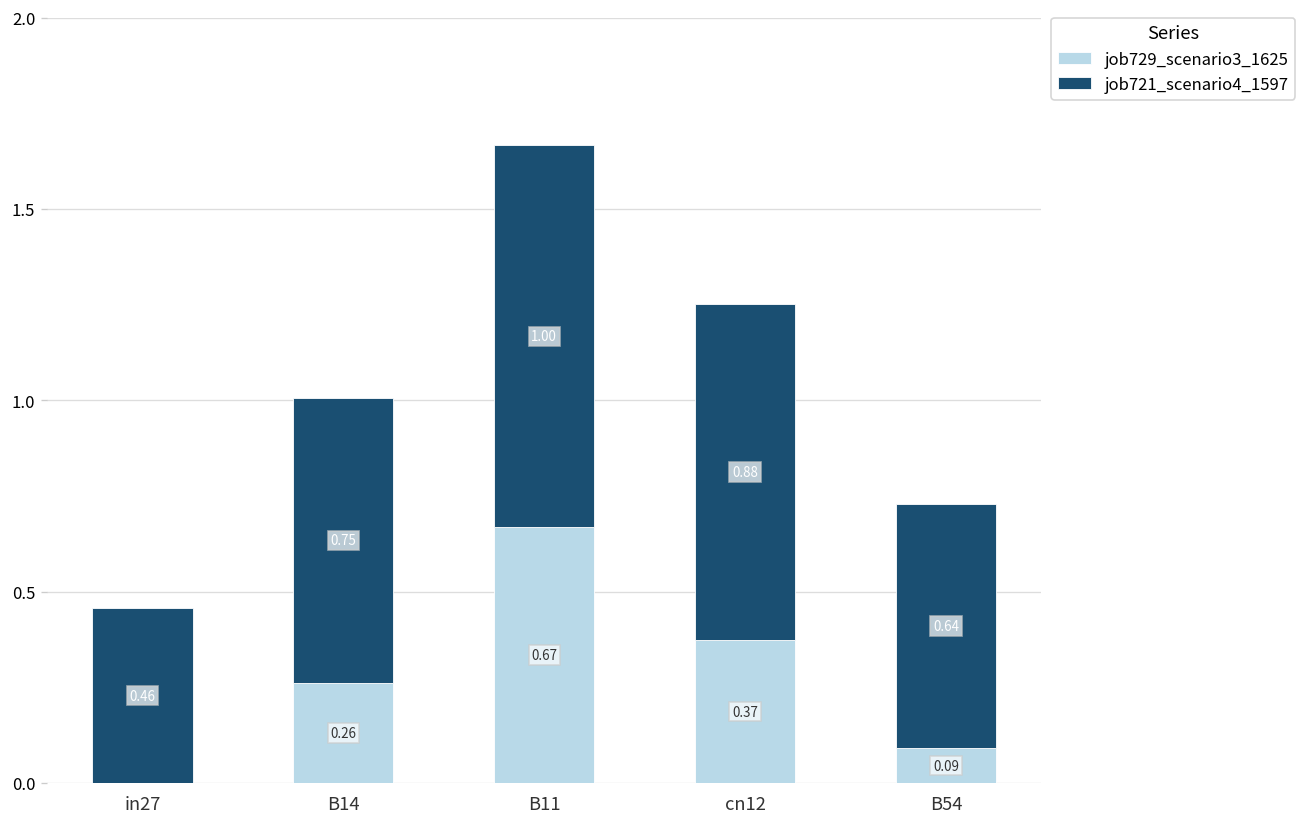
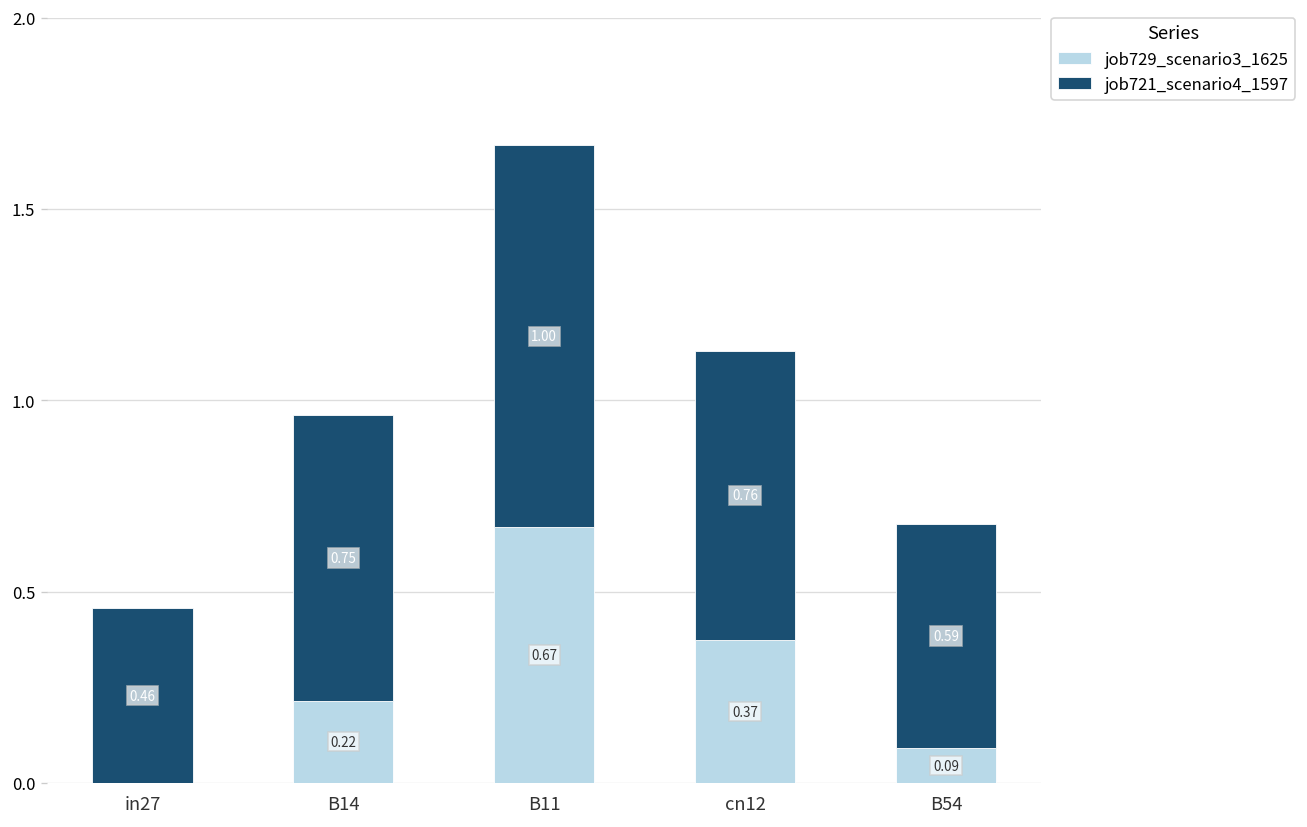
  {
    "job729_scenario3_1625": {
-     "B14": 0.26
+     "B14": 0.22
    },
    "job721_scenario4_1597": {
-     "cn12": 0.88,
-     "B54": 0.64
+     "cn12": 0.76,
+     "B54": 0.59
    }
  }
